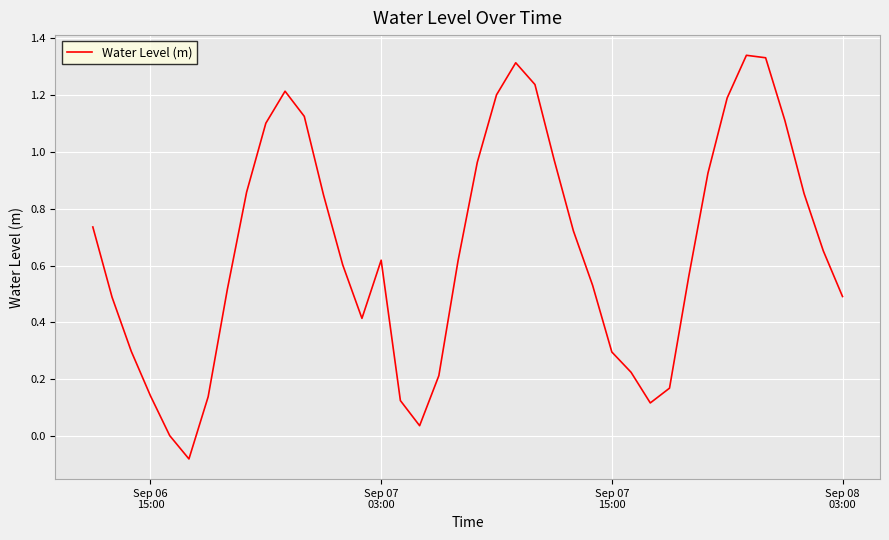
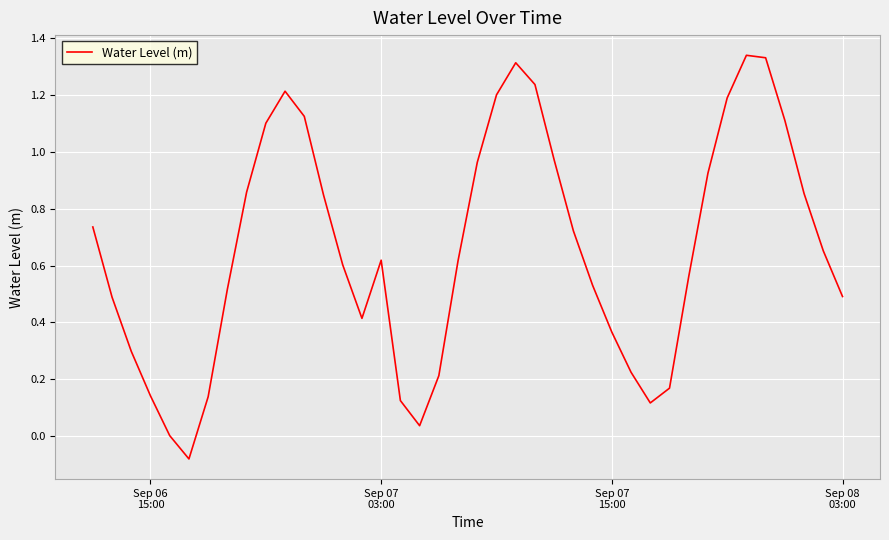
  {
    "Sep 06 15:00": 0.14,
    "Sep 07 03:00": 0.62,
-   "Sep 07 15:00": 0.30,
+   "Sep 07 15:00": 0.37,
    "Sep 08 03:00": 0.49
  }
